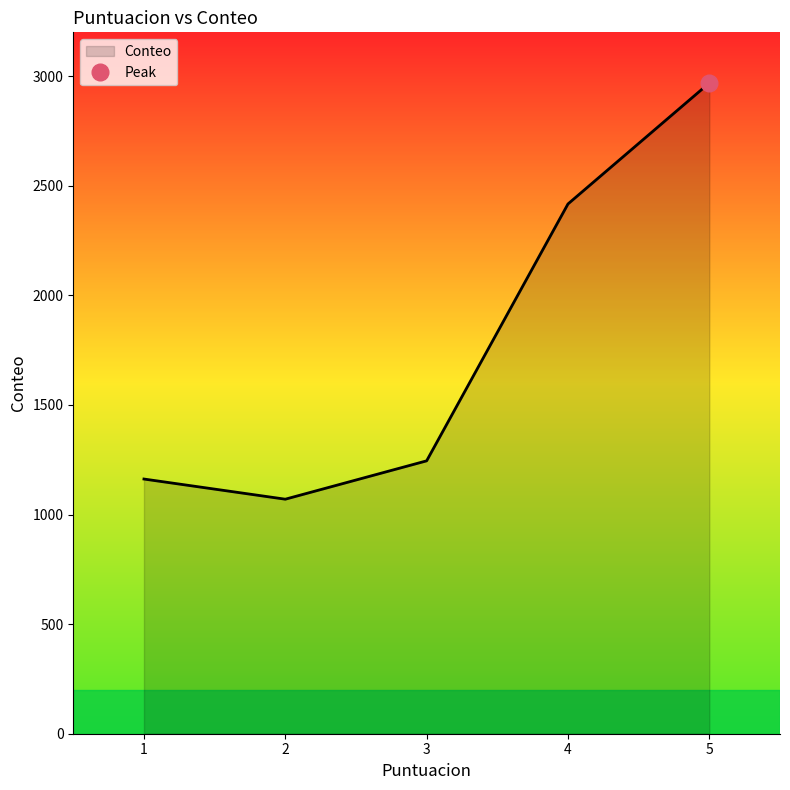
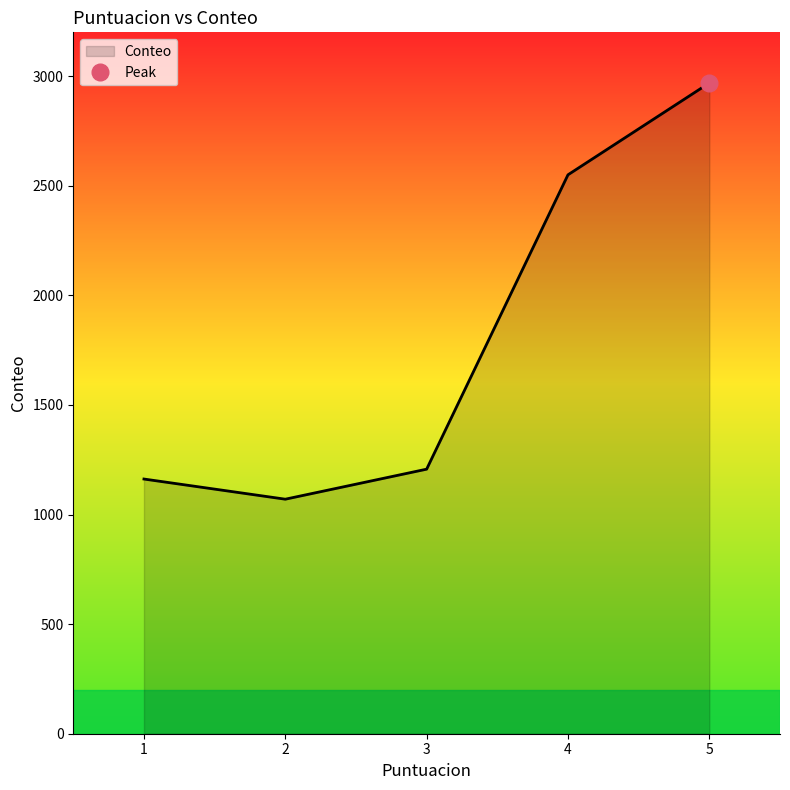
  {
    "Conteo": {
      "1": 1160,
      "2": 1070,
-     "3": 1250,
-     "4": 2420
+     "3": 1210,
+     "4": 2550
    }
  }
